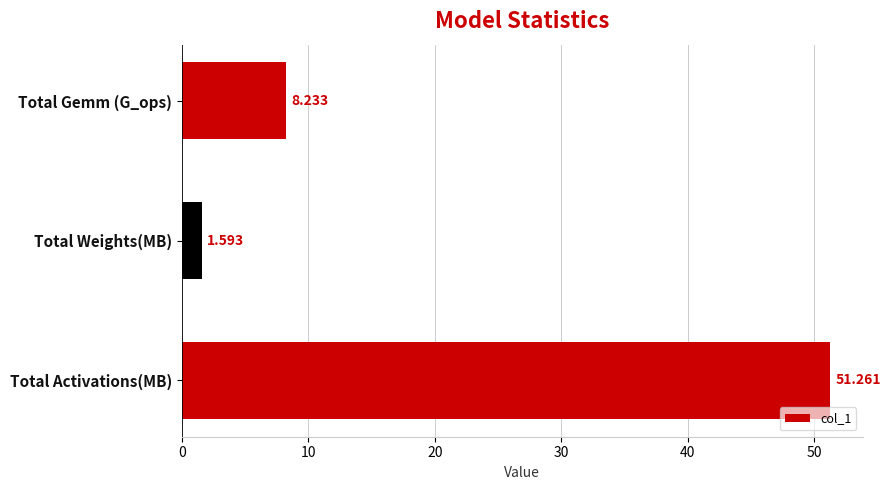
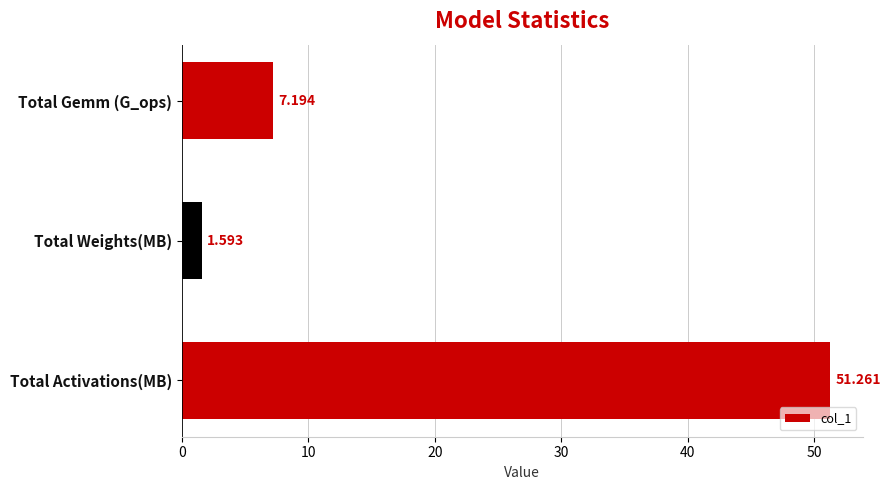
  {
-   "Total Gemm (G_ops)": 8.233,
+   "Total Gemm (G_ops)": 7.194,
    "Total Weights(MB)": 1.593,
    "Total Activations(MB)": 51.261
  }
